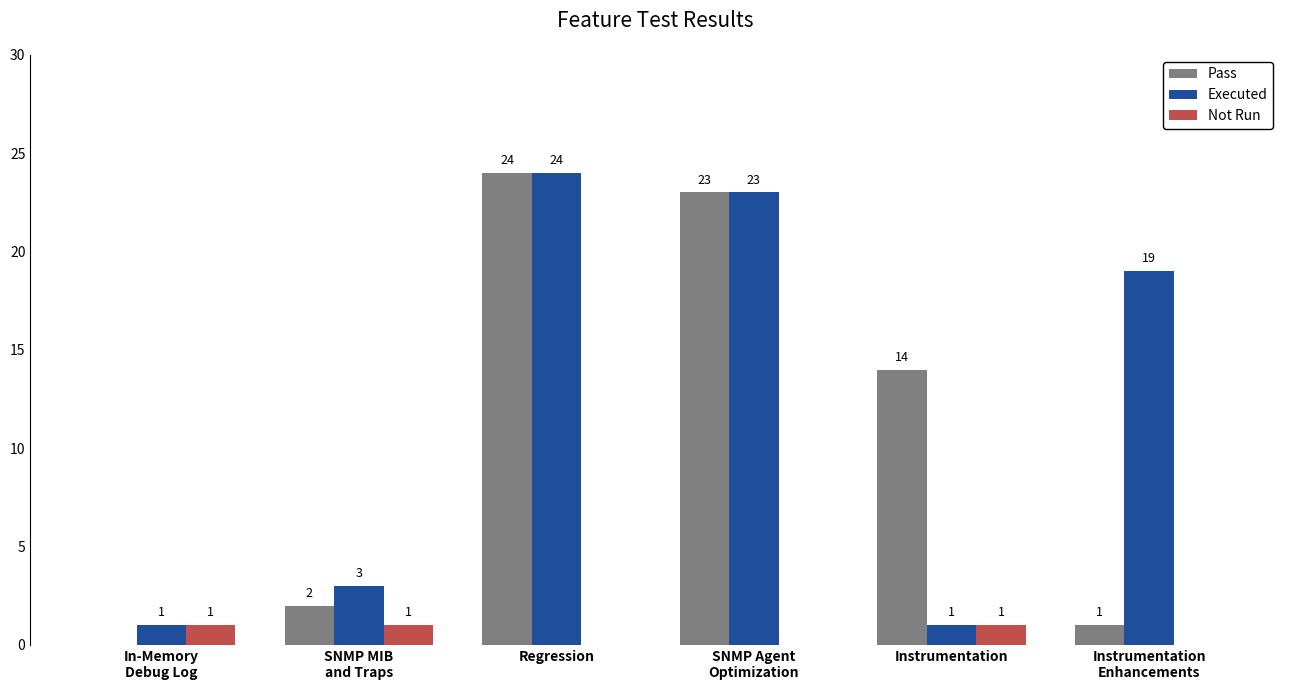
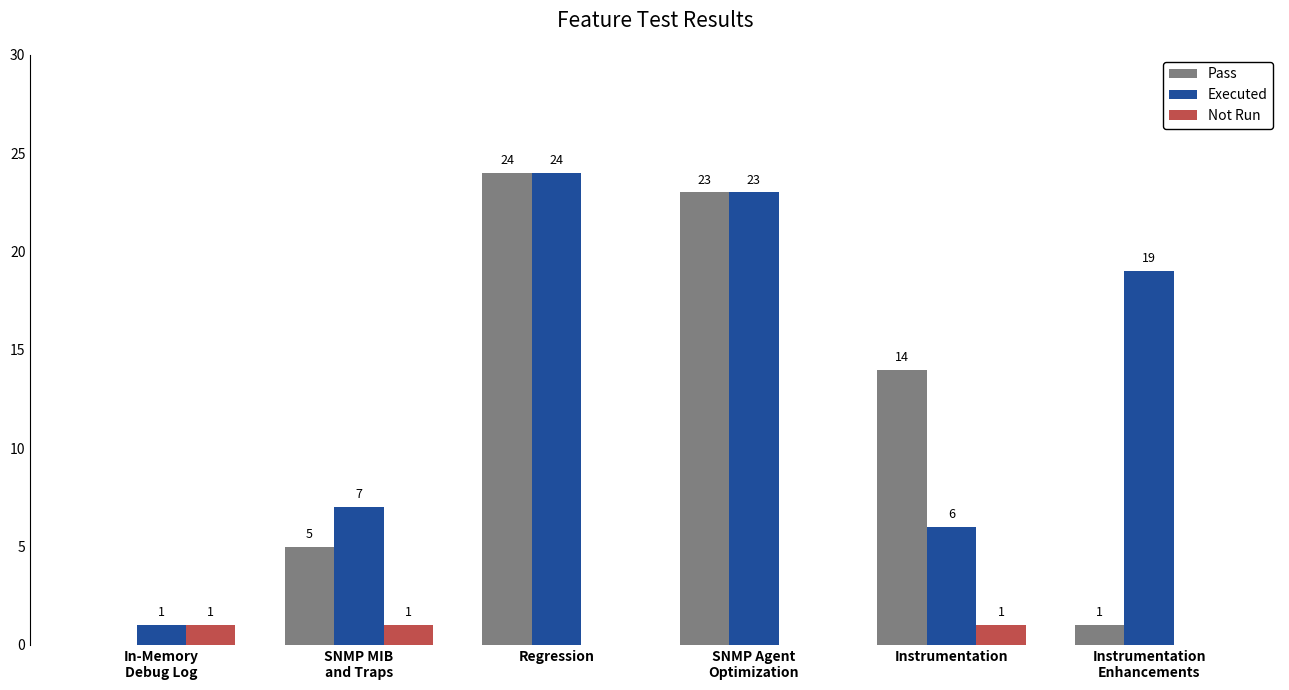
  {
    "Pass": {
-     "SNMP MIB and Traps": 2,
+     "SNMP MIB and Traps": 5,
      "Regression": 24,
      "SNMP Agent Optimization": 23,
      "Instrumentation": 14,
      "Instrumentation Enhancements": 1
    },
    "Executed": {
      "In-Memory Debug Log": 1,
-     "SNMP MIB and Traps": 3,
+     "SNMP MIB and Traps": 7,
      "Regression": 24,
      "SNMP Agent Optimization": 23,
-     "Instrumentation": 1,
+     "Instrumentation": 6,
      "Instrumentation Enhancements": 19
    },
    "Not Run": {
      "In-Memory Debug Log": 1,
      "SNMP MIB and Traps": 1,
      "Instrumentation": 1
    }
  }
